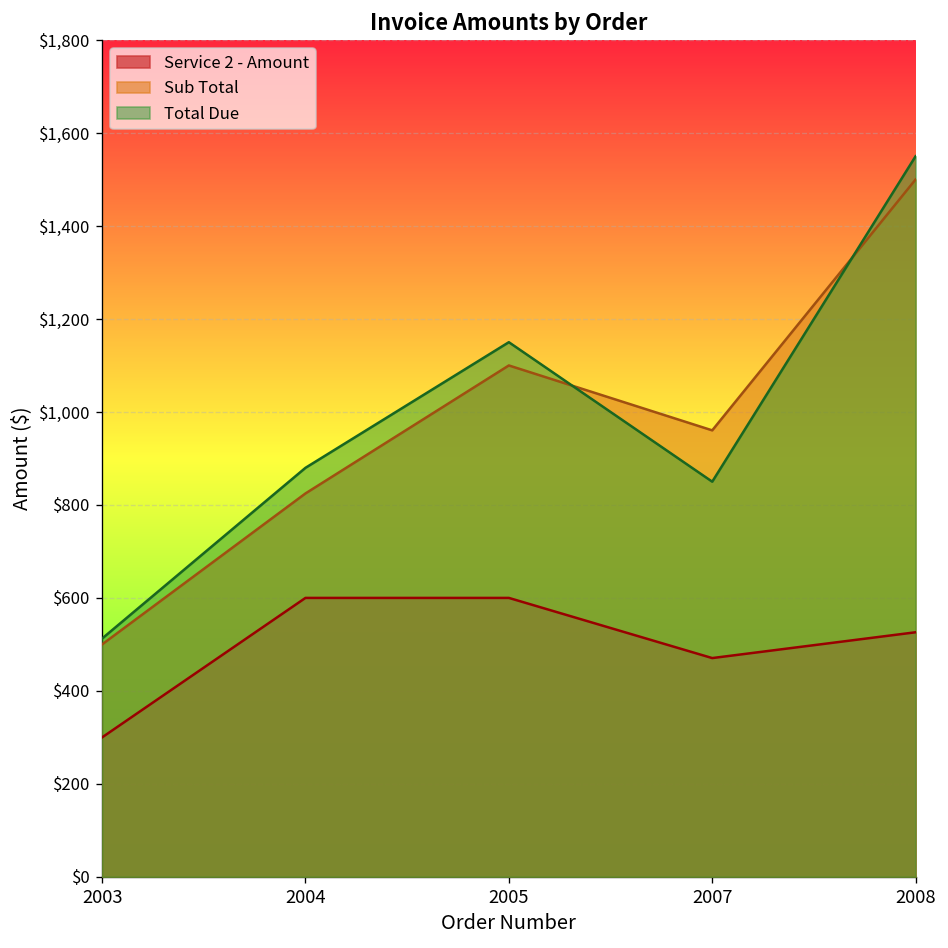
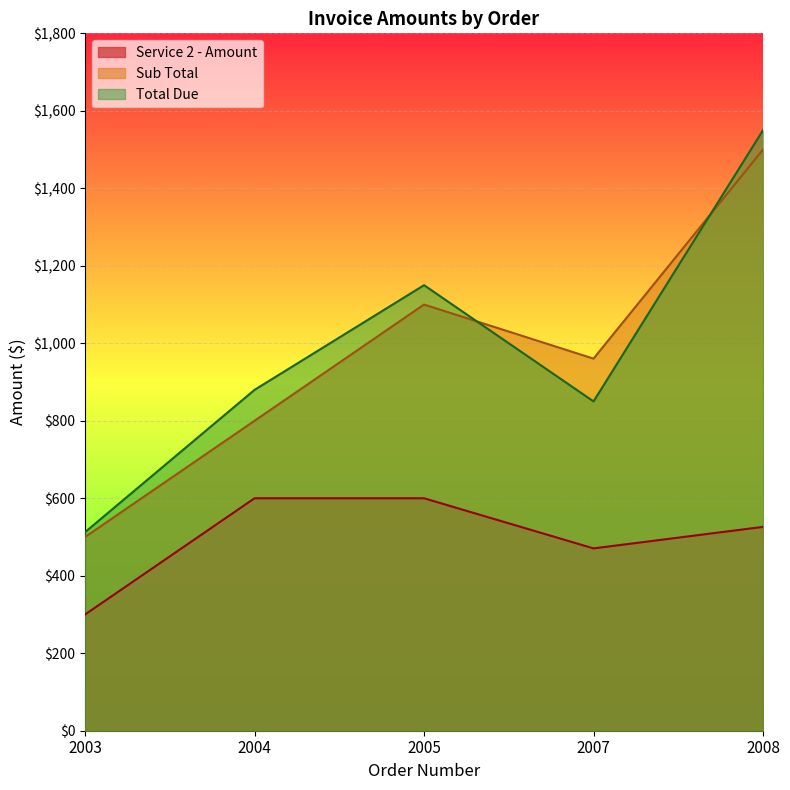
  {
    "Service 2 - Amount": {
      "2003": "$300",
      "2004": "$600",
      "2005": "$600",
      "2007": "$470",
      "2008": "$530"
    },
    "Sub Total": {
      "2003": "$500",
-     "2004": "$820",
+     "2004": "$800",
      "2005": "$1,100",
      "2007": "$960",
      "2008": "$1,500"
    },
    "Total Due": {
      "2003": "$510",
      "2004": "$880",
      "2005": "$1,150",
      "2007": "$850",
      "2008": "$1,550"
    }
  }
